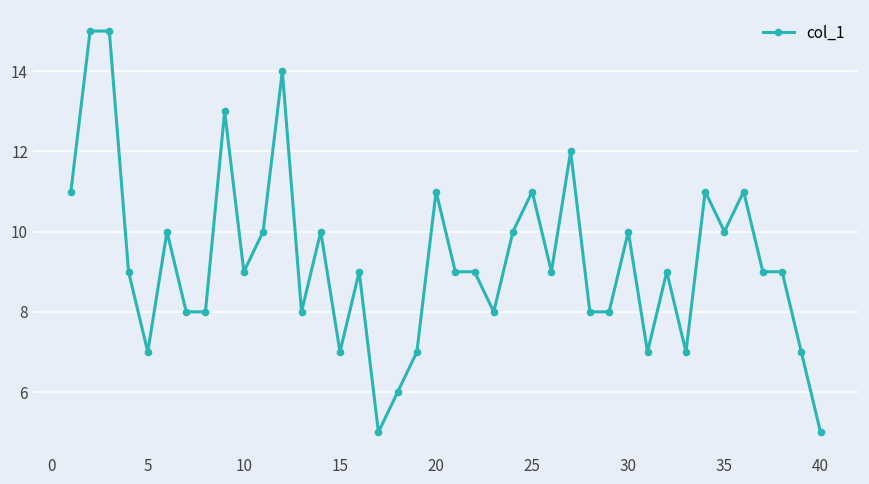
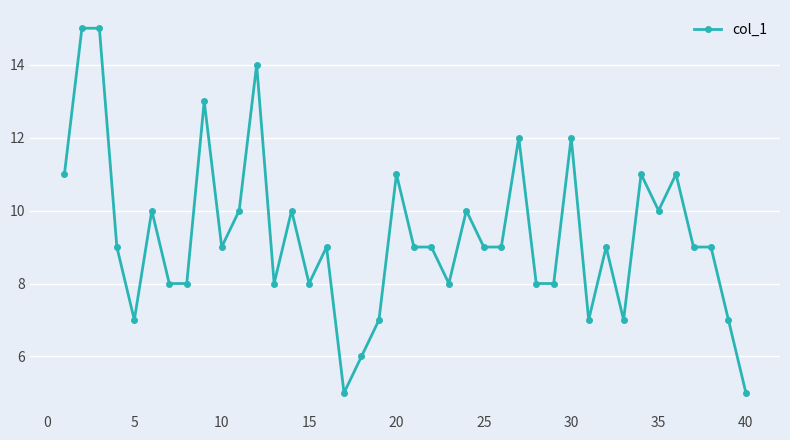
  {
    "5": 7,
    "10": 9,
-   "15": 7,
+   "15": 8,
    "20": 11,
-   "25": 11,
-   "30": 10,
+   "25": 9,
+   "30": 12,
    "35": 10,
    "40": 5
  }
